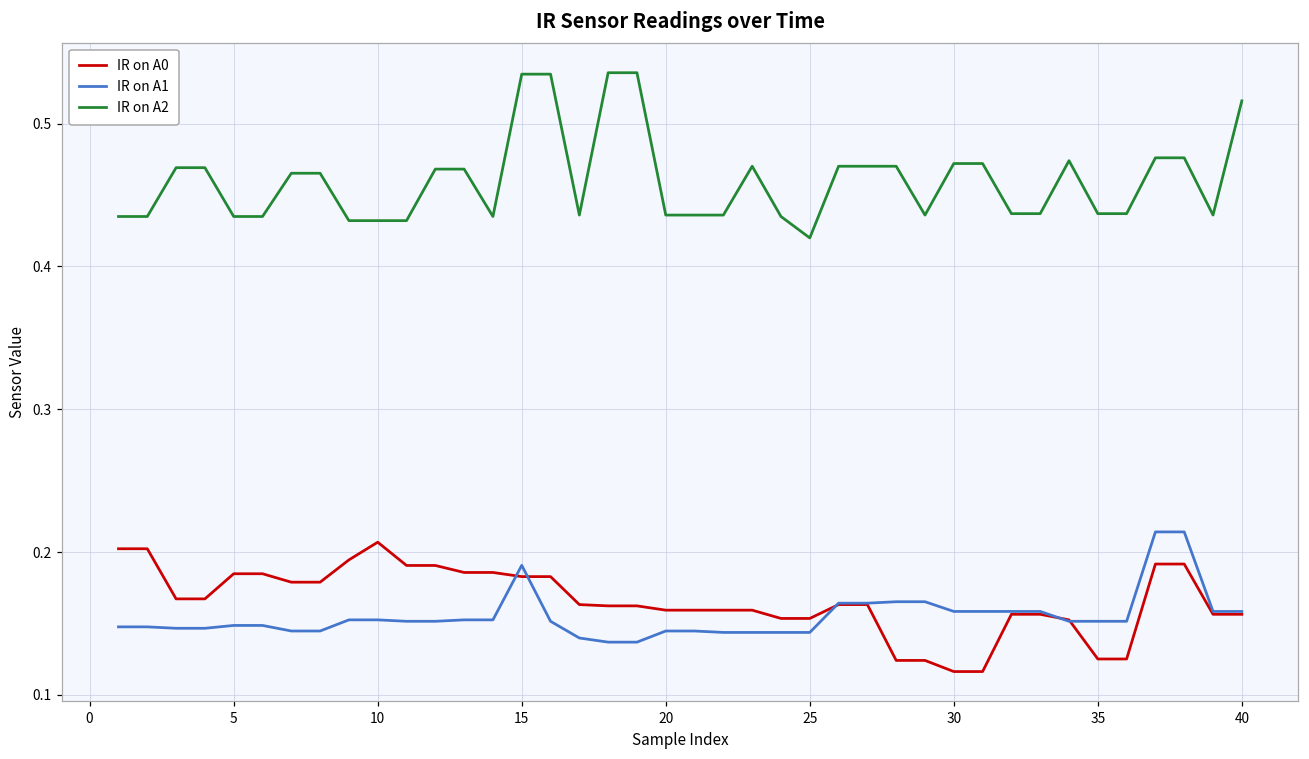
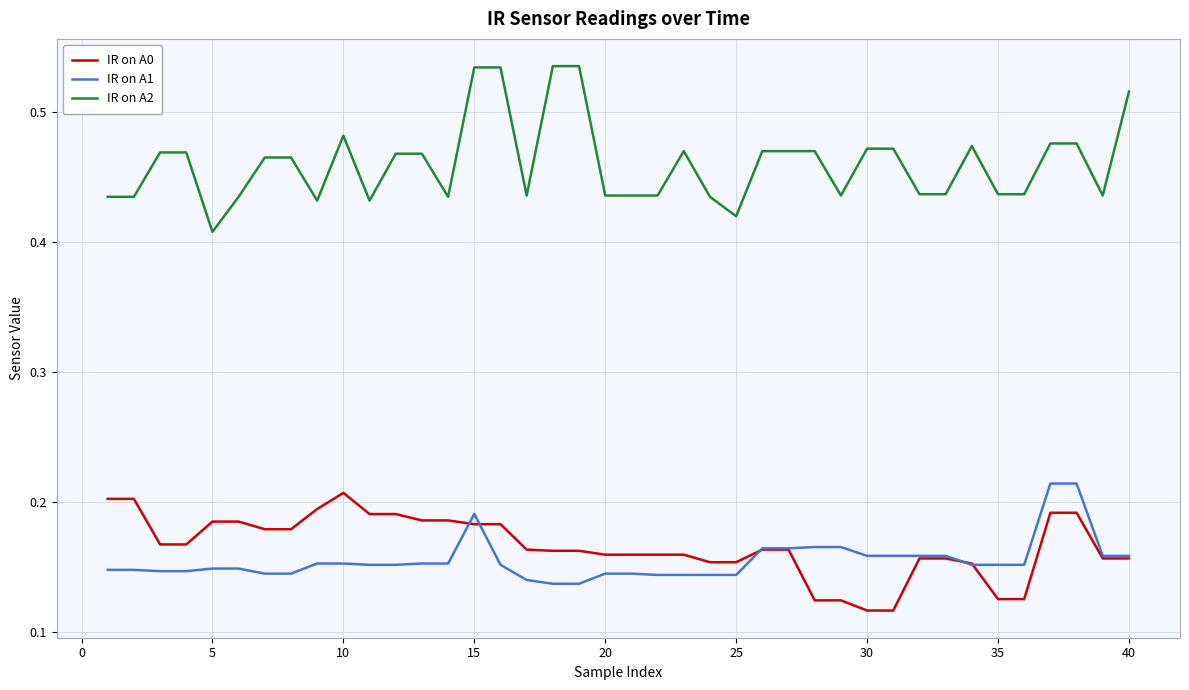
  {
    "IR on A0": {
      "5": 0.185,
      "10": 0.207,
      "15": 0.183,
      "20": 0.159,
      "25": 0.154,
      "30": 0.116,
      "35": 0.125,
      "40": 0.156
    },
    "IR on A1": {
      "5": 0.149,
      "10": 0.153,
      "15": 0.191,
      "20": 0.145,
      "25": 0.144,
      "30": 0.158,
      "35": 0.152,
      "40": 0.158
    },
    "IR on A2": {
-     "5": 0.435,
-     "10": 0.432,
+     "5": 0.408,
+     "10": 0.482,
      "15": 0.535,
      "20": 0.436,
      "25": 0.420,
      "30": 0.472,
      "35": 0.437,
      "40": 0.516
    }
  }
